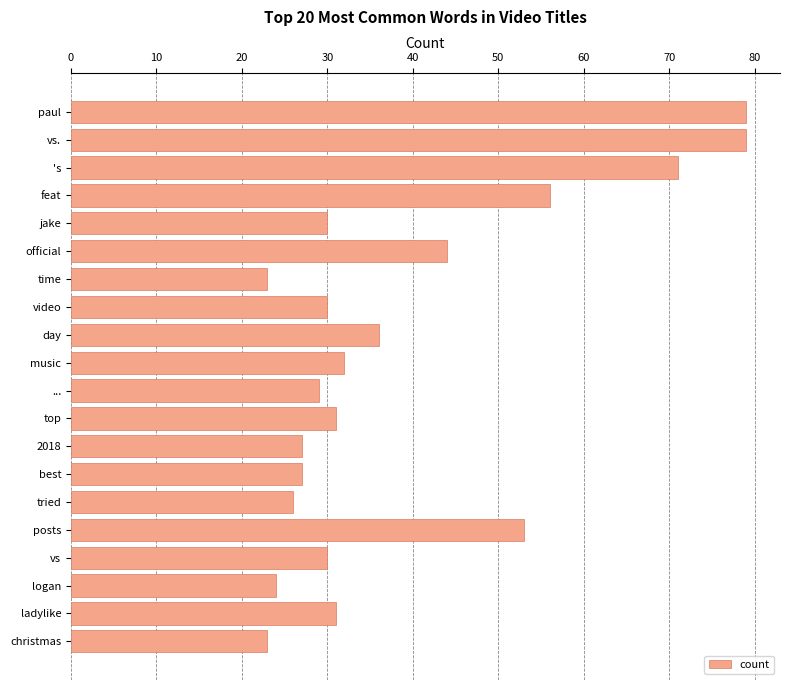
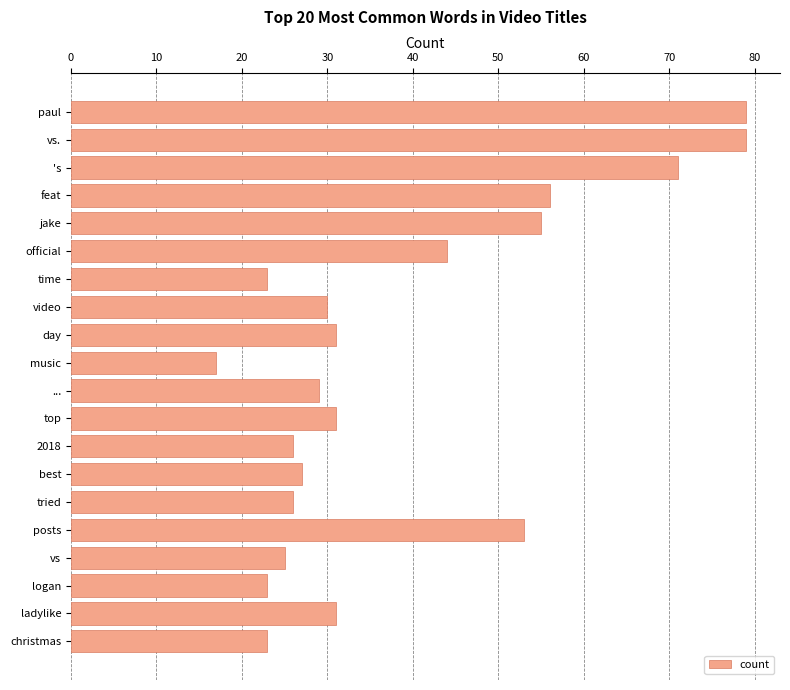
  {
    "paul": 79,
    "vs.": 79,
    "'s": 71,
    "feat": 56,
-   "jake": 30,
+   "jake": 55,
    "official": 44,
    "time": 23,
    "video": 30,
-   "day": 36,
-   "music": 32,
+   "day": 31,
+   "music": 17,
    "...": 29,
    "top": 31,
-   "2018": 27,
+   "2018": 26,
    "best": 27,
    "tried": 26,
    "posts": 53,
-   "vs": 30,
-   "logan": 24,
+   "vs": 25,
+   "logan": 23,
    "ladylike": 31,
    "christmas": 23
  }
